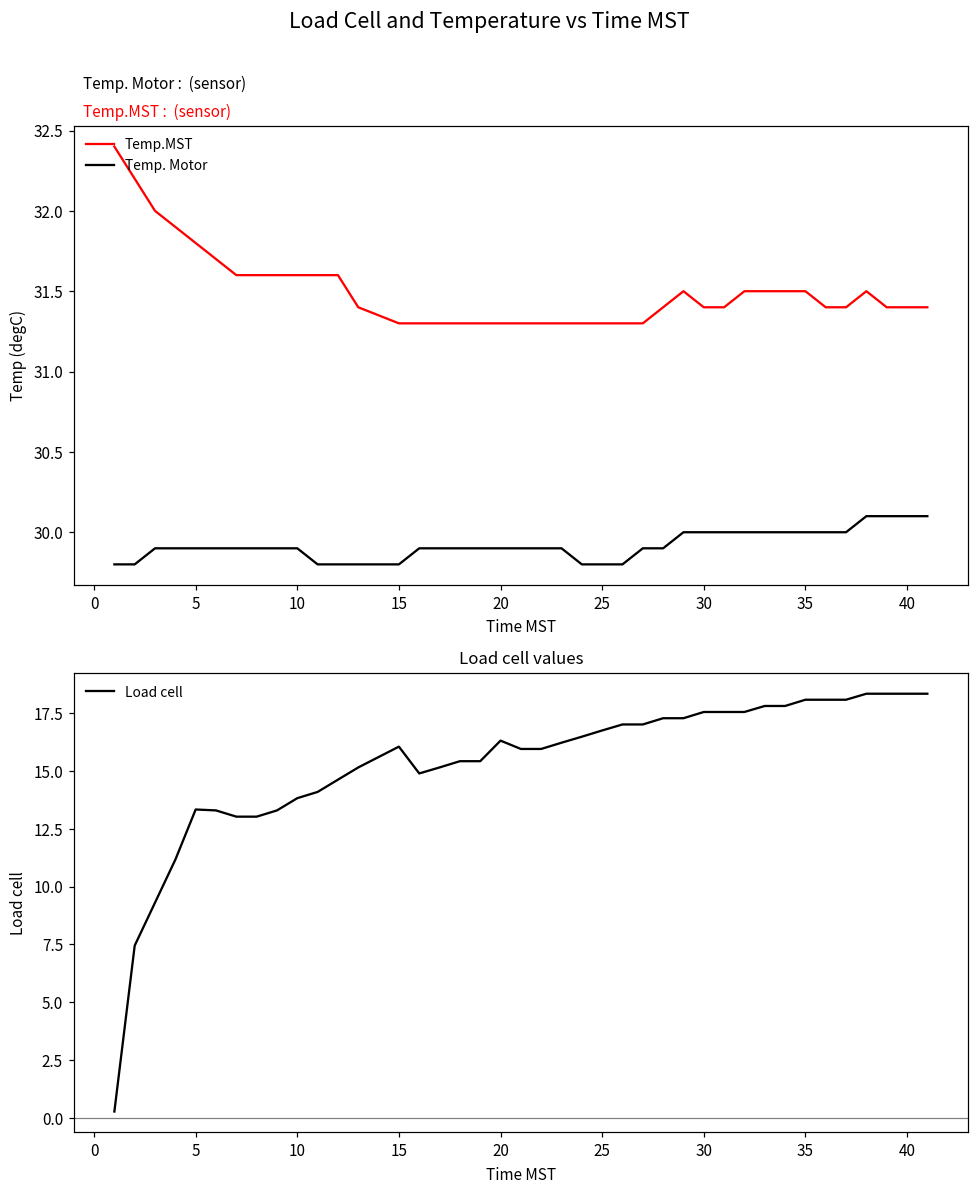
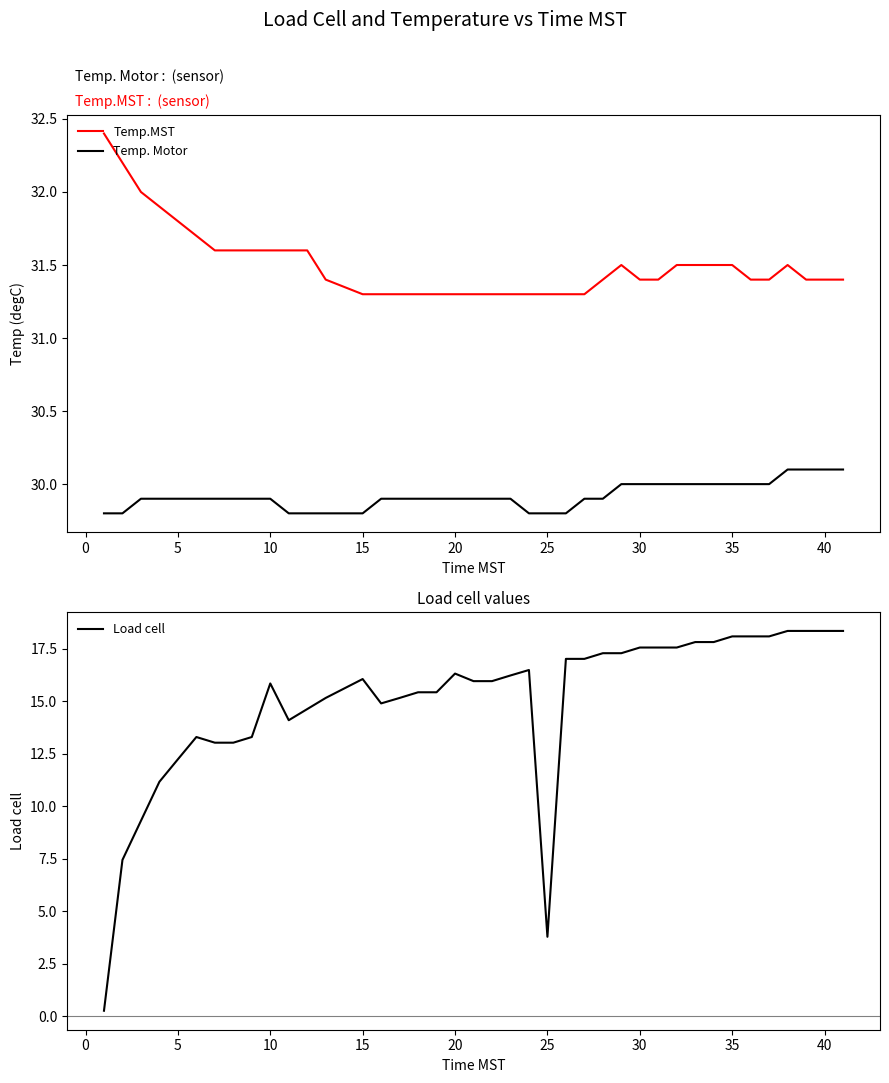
  {
    "Load cell values": {
-     "5": 13.3,
-     "10": 13.8,
+     "5": 12.2,
+     "10": 15.9,
      "15": 16.1,
      "20": 16.3,
-     "25": 16.8,
+     "25": 3.8,
      "30": 17.6,
      "35": 18.1,
      "40": 18.4
    }
  }
